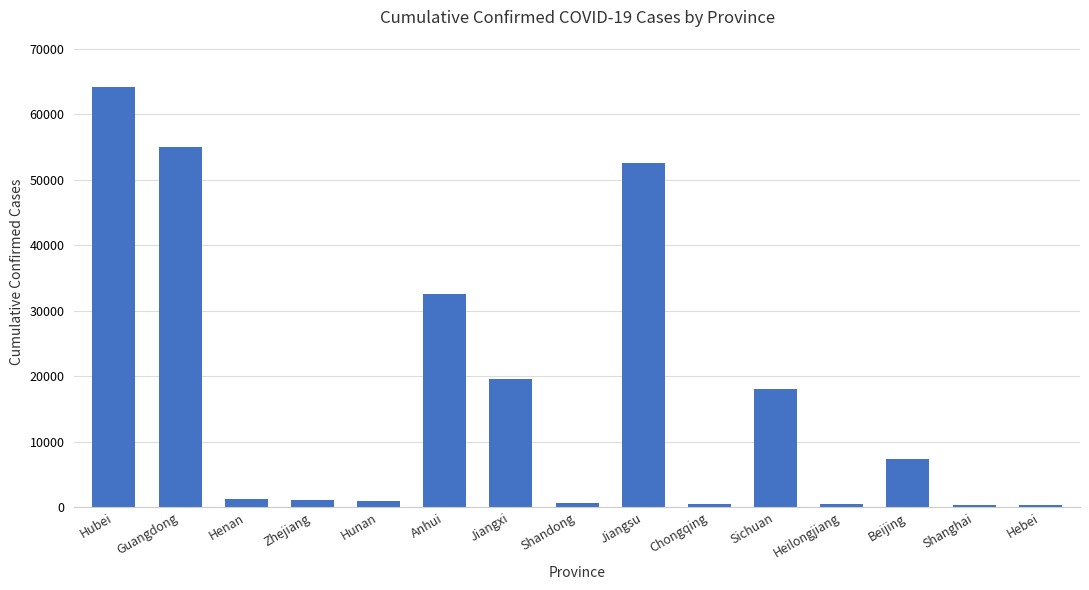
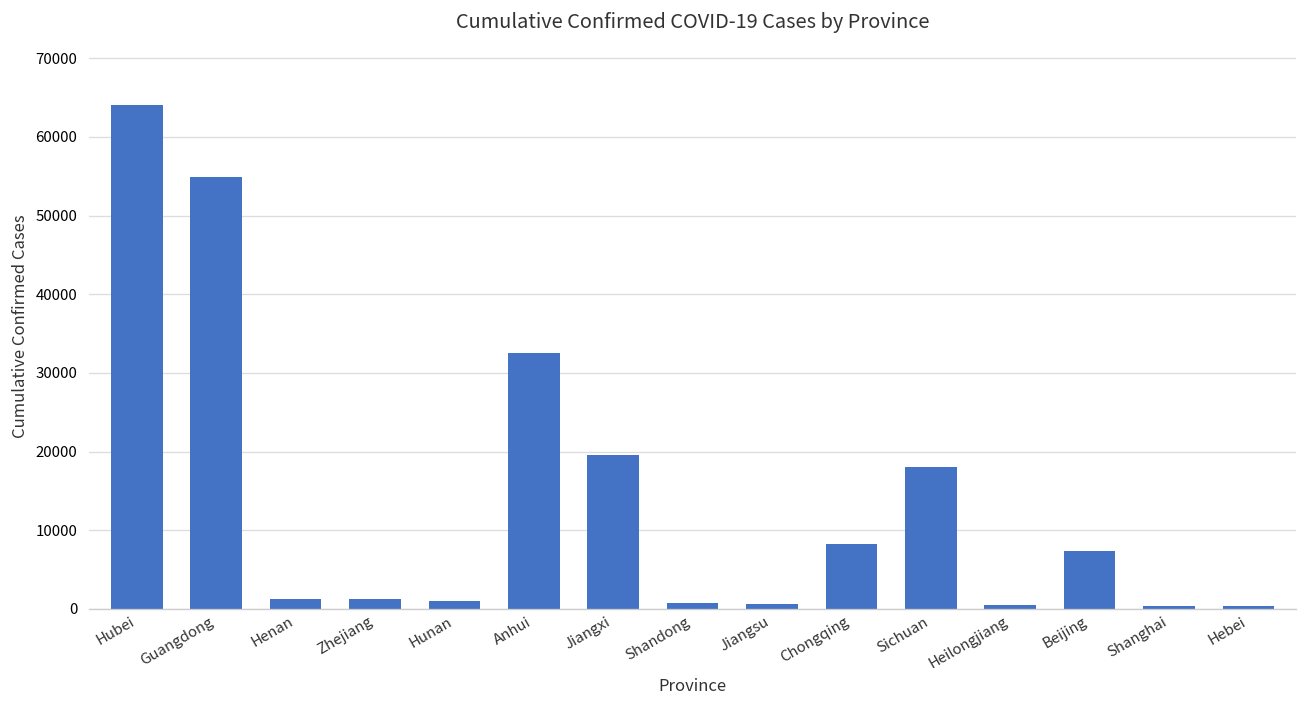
  {
    "Hubei": 64000,
    "Guangdong": 55000,
    "Henan": 1000,
    "Zhejiang": 1000,
    "Hunan": 1000,
    "Anhui": 33000,
    "Jiangxi": 20000,
    "Shandong": 1000,
-   "Jiangsu": 53000,
-   "Chongqing": 1000,
+   "Jiangsu": 1000,
+   "Chongqing": 8000,
    "Sichuan": 18000,
    "Heilongjiang": 0,
    "Beijing": 7000
  }
